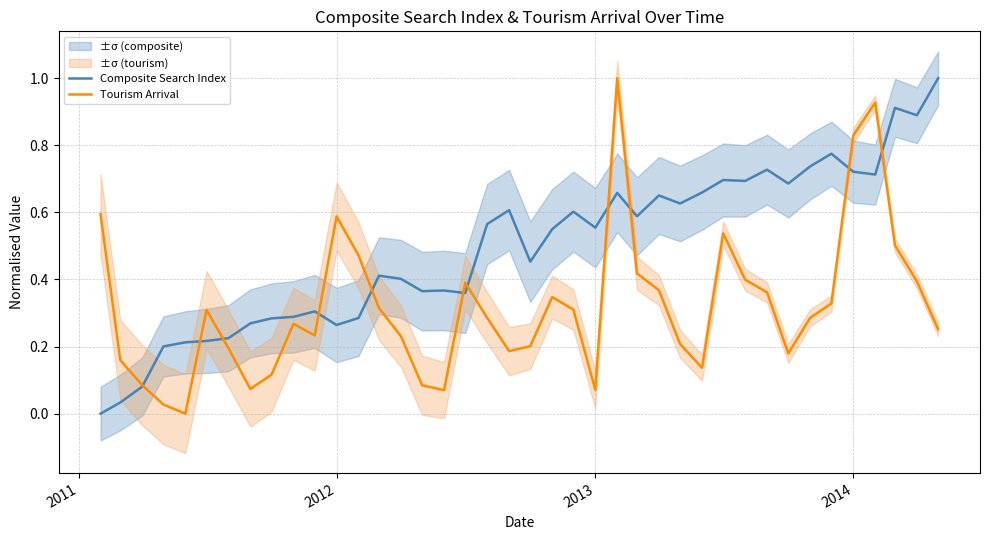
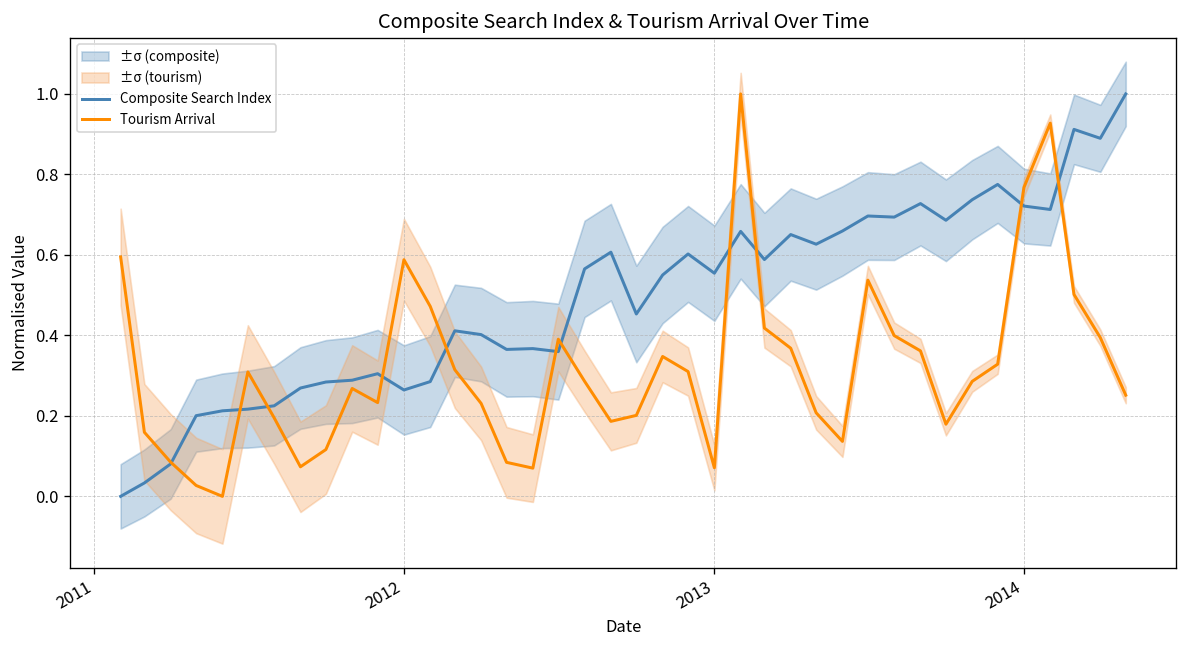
  {
    "Tourism Arrival": {
      "2012": 0.59,
      "2013": 0.07,
-     "2014": 0.83
+     "2014": 0.77
    }
  }
